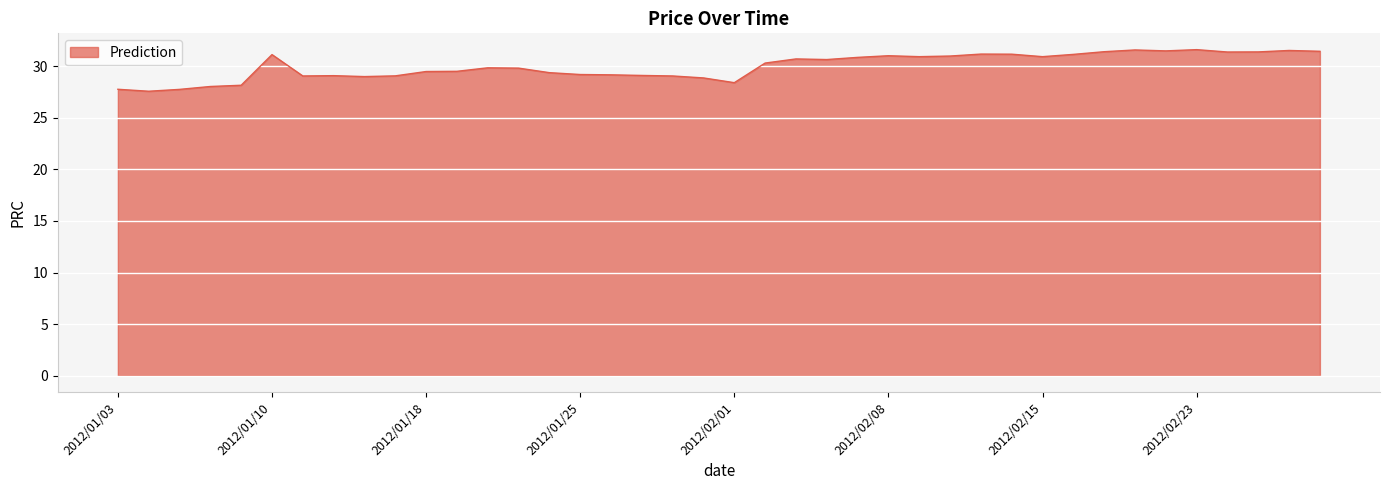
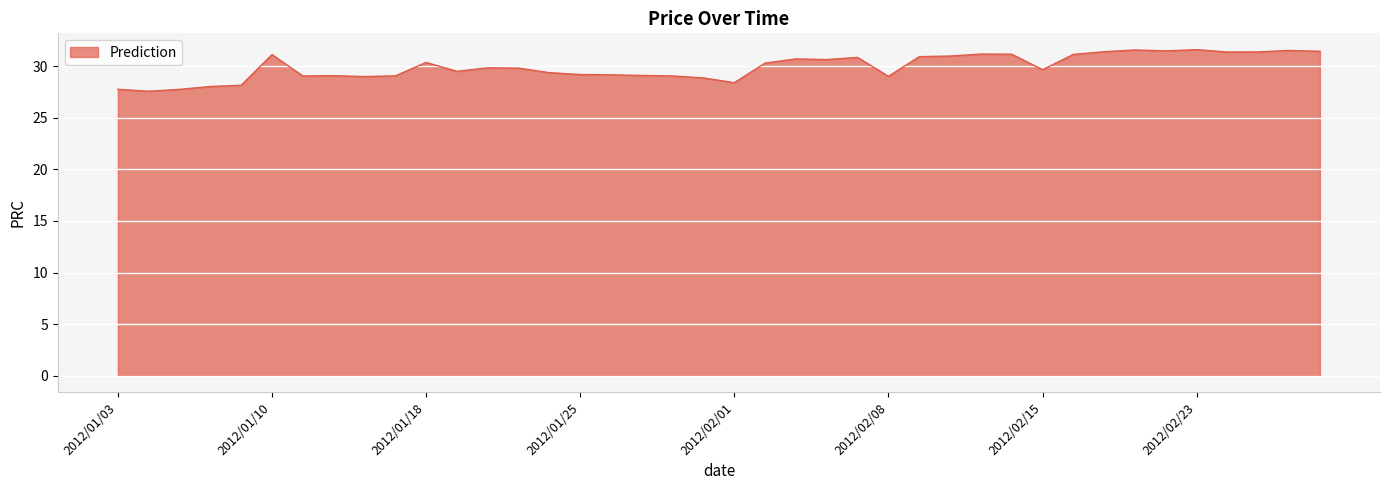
  {
    "2012/01/03": 27.8,
    "2012/01/10": 31.1,
-   "2012/01/18": 29.5,
+   "2012/01/18": 30.4,
    "2012/01/25": 29.2,
    "2012/02/01": 28.4,
-   "2012/02/08": 31,
-   "2012/02/15": 30.9,
+   "2012/02/08": 29,
+   "2012/02/15": 29.7,
    "2012/02/23": 31.6
  }
